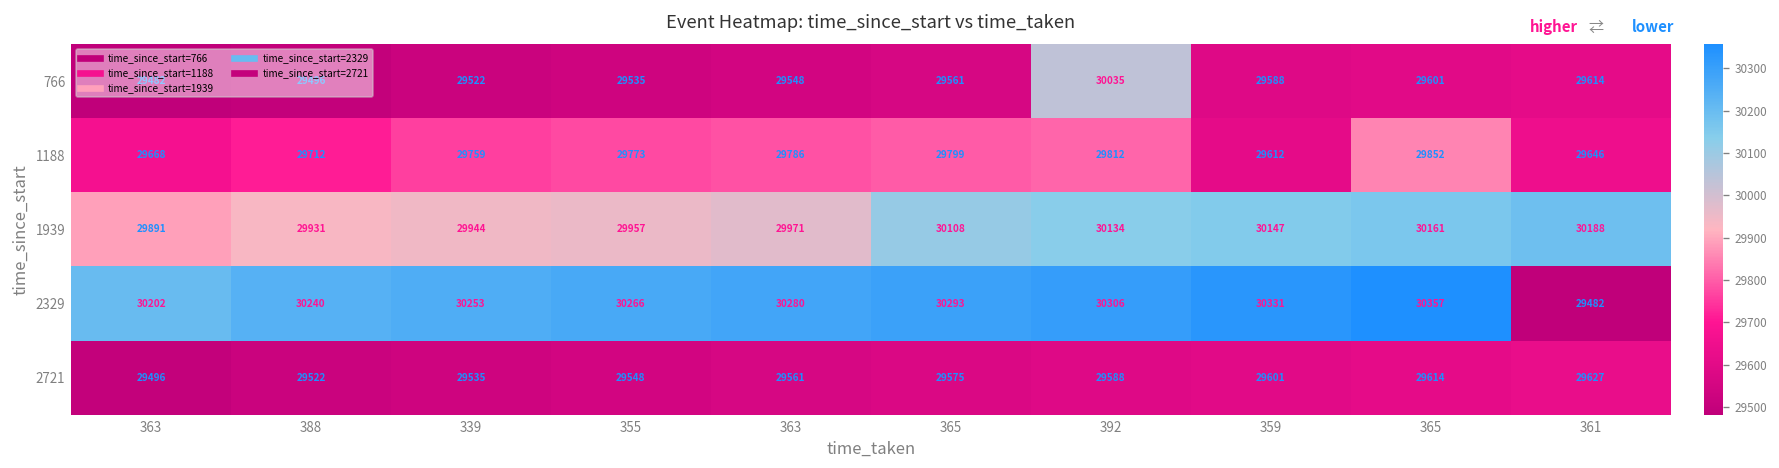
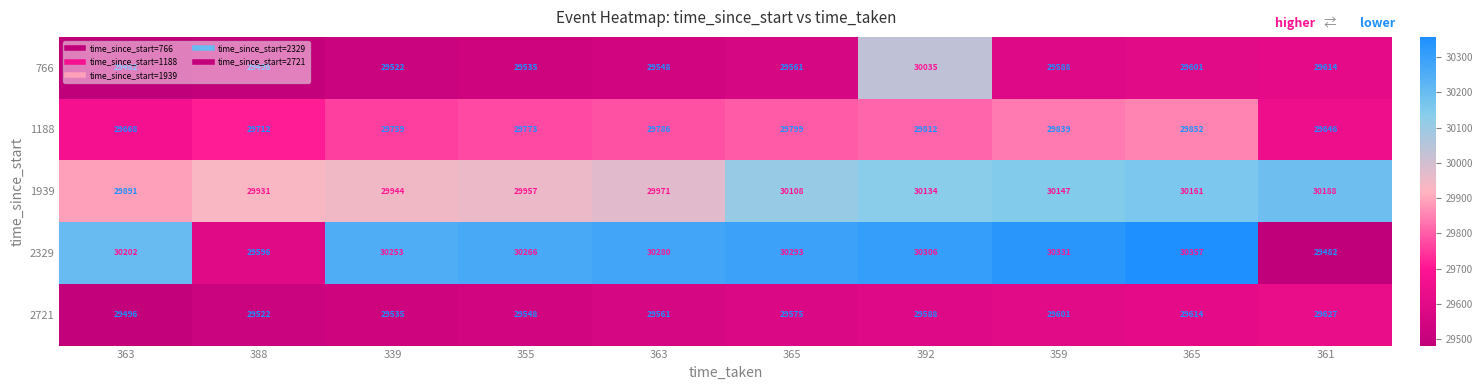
  {
    "766": {
      "339": 29522,
      "355": 29535,
      "392": 30035,
      "359": 29588,
      "361": 29614
    },
    "1188": {
      "388": 29712,
      "339": 29759,
      "355": 29773,
      "392": 29812,
-     "359": 29612,
+     "359": 29839,
      "361": 29646
    },
    "1939": {
      "388": 29931,
      "339": 29944,
      "355": 29957,
      "392": 30134,
      "359": 30147,
      "361": 30188
    },
    "2329": {
-     "388": 30240,
+     "388": 29596,
      "339": 30253,
      "355": 30266,
      "392": 30306,
      "359": 30331,
      "361": 29482
    },
    "2721": {
      "388": 29522,
      "339": 29535,
      "355": 29548,
      "392": 29588,
      "359": 29601,
      "361": 29627
    }
  }
